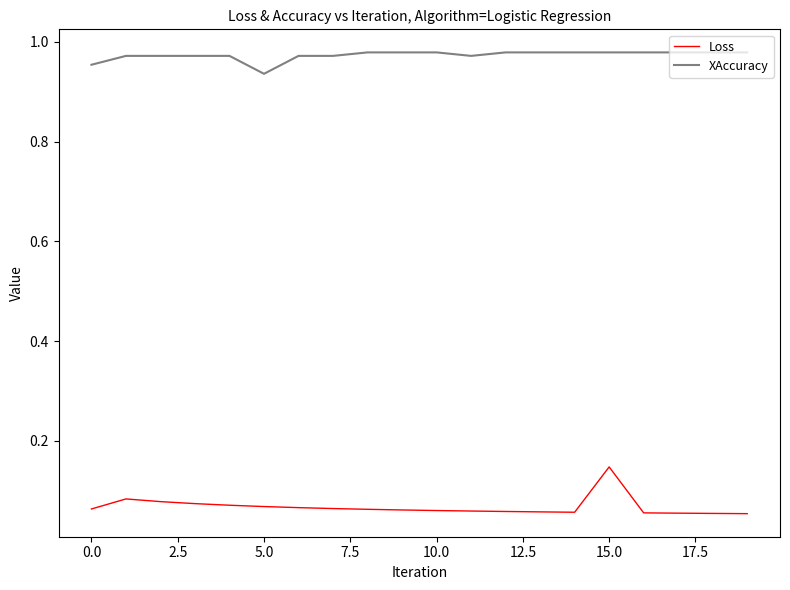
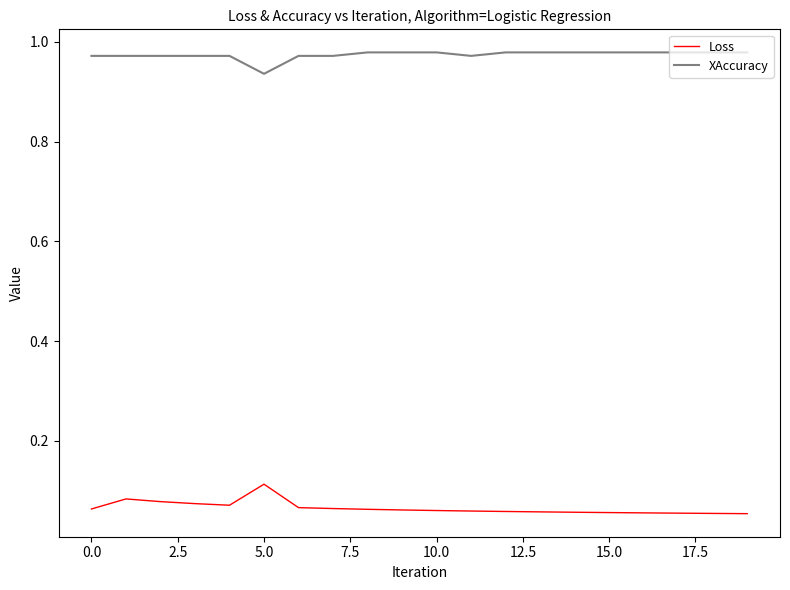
  {
    "Loss": {
      "0.0": 0.06,
-     "5.0": 0.07,
+     "5.0": 0.11,
      "10.0": 0.06,
-     "15.0": 0.15
+     "15.0": 0.06
    },
    "XAccuracy": {
-     "0.0": 0.95,
+     "0.0": 0.97,
      "5.0": 0.94,
      "10.0": 0.98,
      "15.0": 0.98
    }
  }
